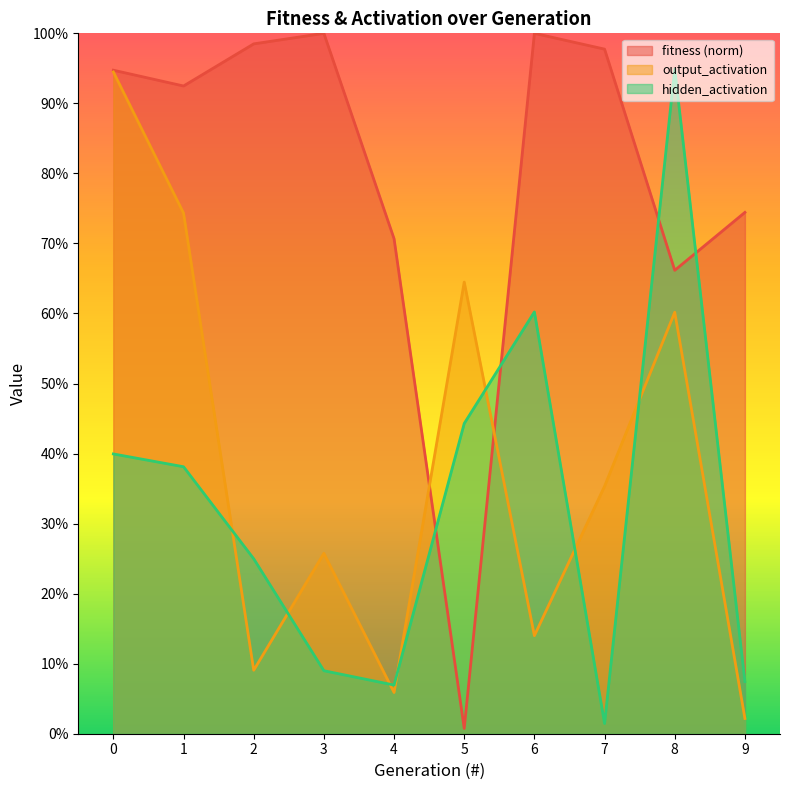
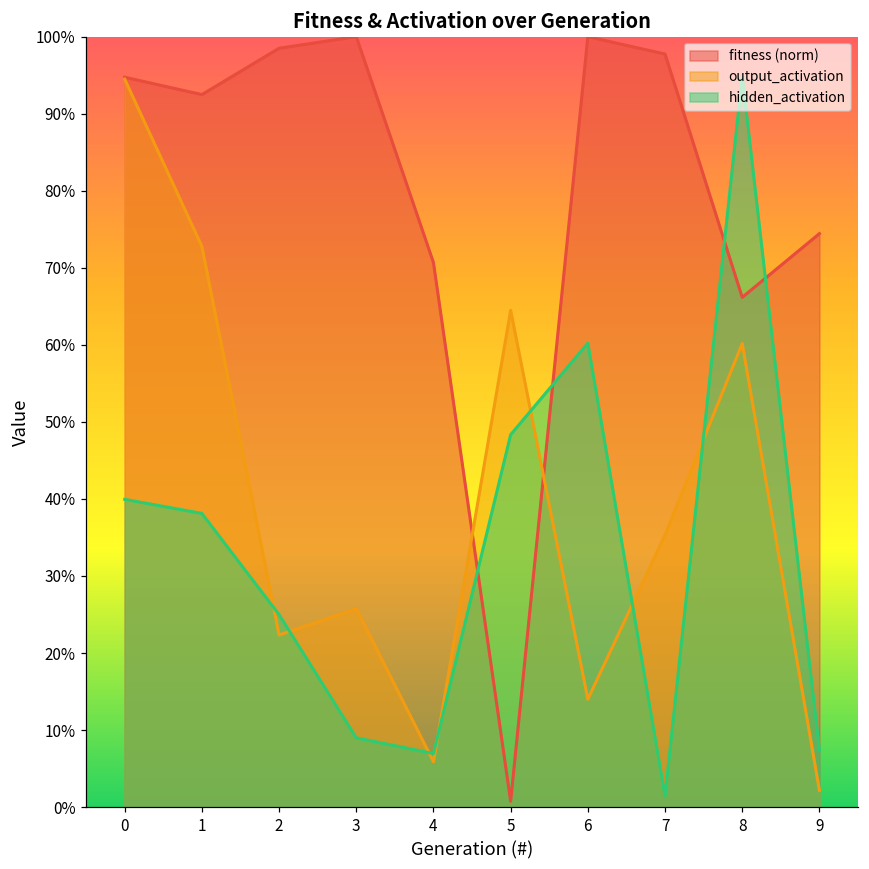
  {
    "fitness (norm)": {
      "1": "92%",
      "2": "98%",
      "3": "100%",
      "4": "71%",
      "5": "1%",
      "6": "100%",
      "7": "98%",
      "8": "66%",
      "9": "74%"
    },
    "output_activation": {
-     "1": "74%",
-     "2": "9%",
+     "1": "73%",
+     "2": "22%",
      "3": "26%",
      "4": "6%",
      "5": "64%",
      "6": "14%",
      "7": "35%",
      "8": "60%",
      "9": "2%"
    },
    "hidden_activation": {
      "0": "40%",
      "1": "38%",
      "2": "25%",
      "3": "9%",
      "4": "7%",
-     "5": "44%",
+     "5": "48%",
      "6": "60%",
      "7": "1%",
      "9": "7%"
    }
  }
